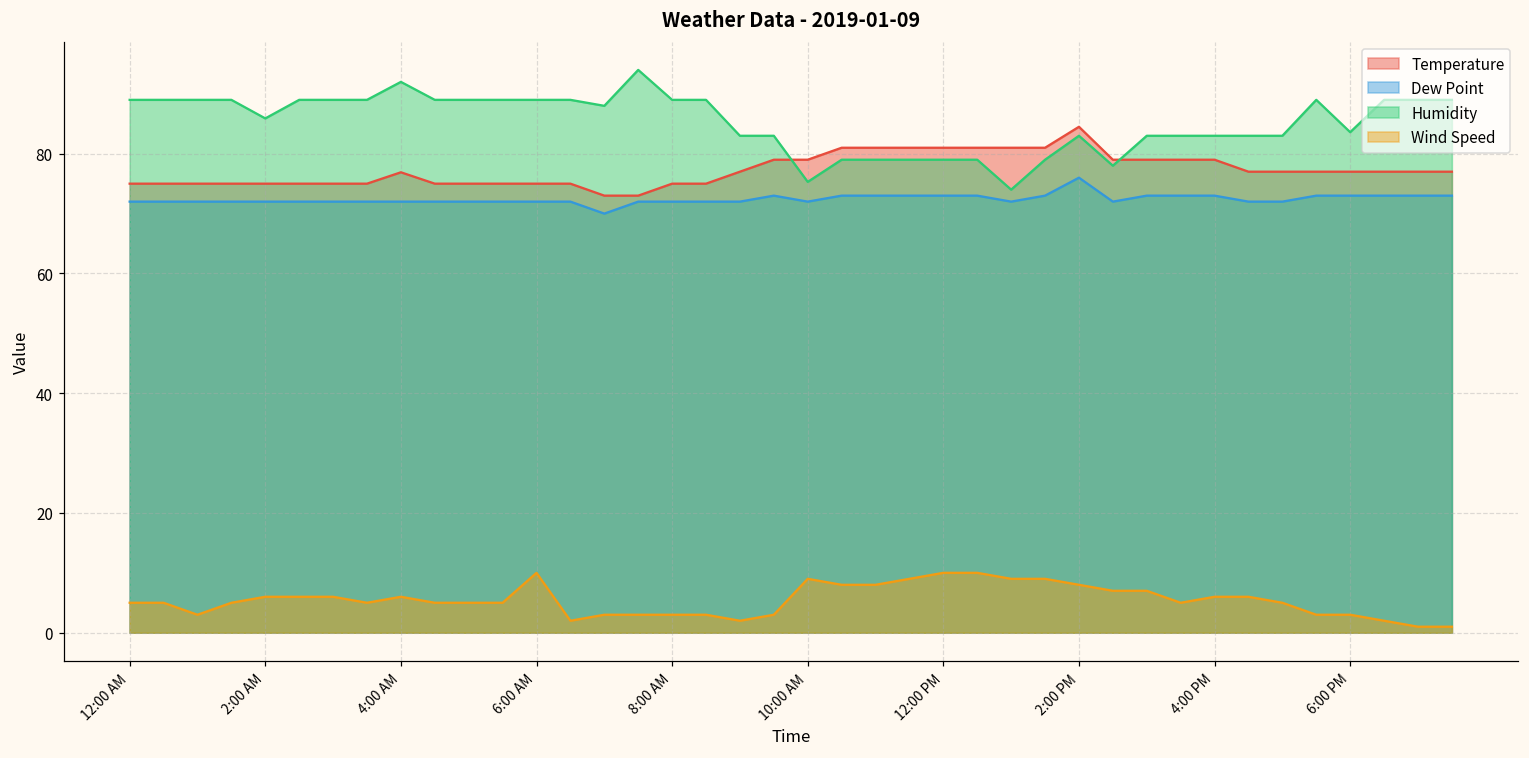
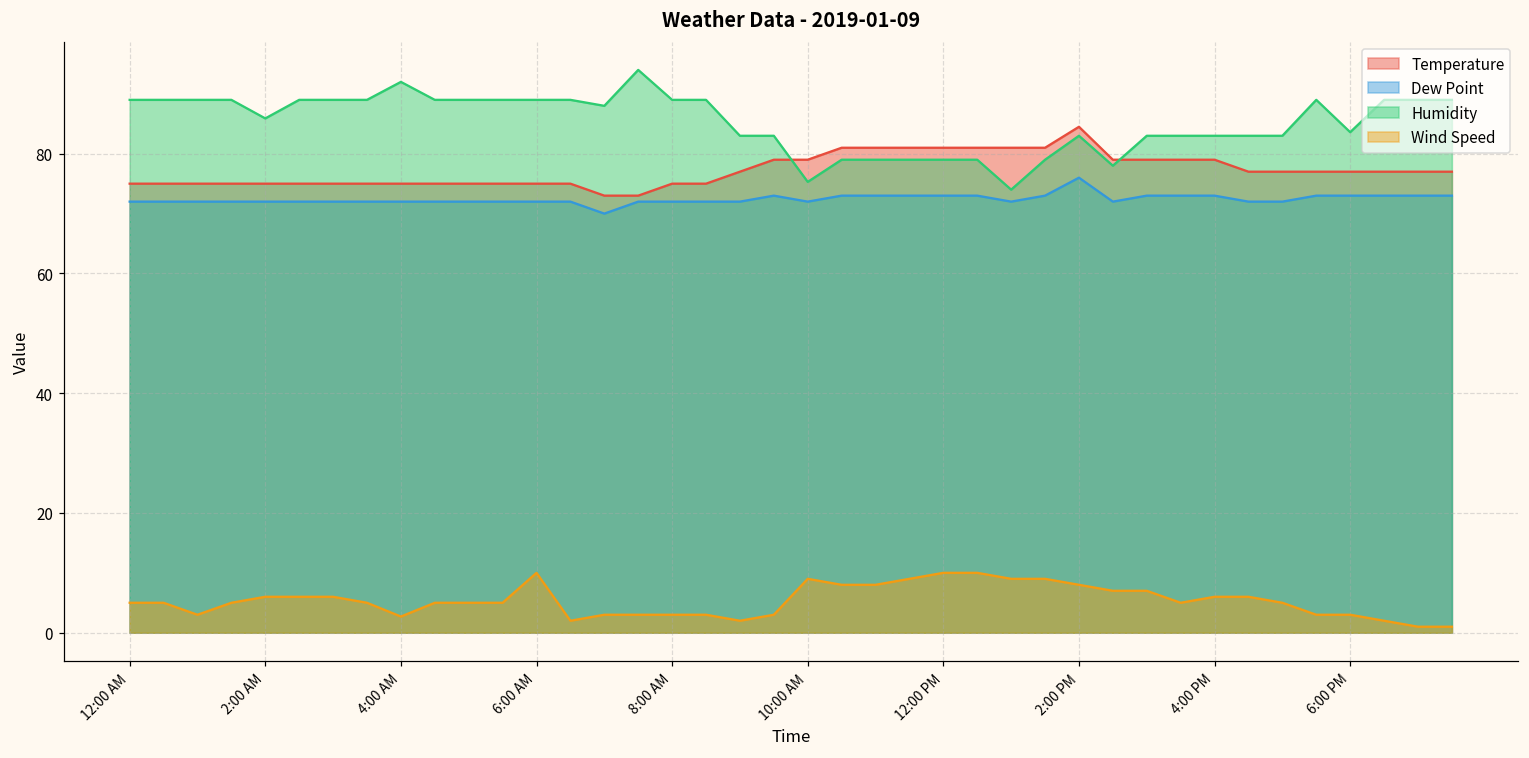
  {
    "Temperature": {
      "12:00 AM": 75,
      "2:00 AM": 75,
-     "4:00 AM": 77,
+     "4:00 AM": 75,
      "6:00 AM": 75,
      "8:00 AM": 75,
      "10:00 AM": 79,
      "12:00 PM": 81,
      "2:00 PM": 85,
      "4:00 PM": 79,
      "6:00 PM": 77
    },
    "Dew Point": {
      "12:00 AM": 72,
      "2:00 AM": 72,
      "4:00 AM": 72,
      "6:00 AM": 72,
      "8:00 AM": 72,
      "10:00 AM": 72,
      "12:00 PM": 73,
      "2:00 PM": 76,
      "4:00 PM": 73,
      "6:00 PM": 73
    },
    "Humidity": {
      "12:00 AM": 89,
      "2:00 AM": 86,
      "4:00 AM": 92,
      "6:00 AM": 89,
      "8:00 AM": 89,
      "10:00 AM": 75,
      "12:00 PM": 79,
      "2:00 PM": 83,
      "4:00 PM": 83,
      "6:00 PM": 84
    },
    "Wind Speed": {
      "12:00 AM": 5,
      "2:00 AM": 6,
-     "4:00 AM": 6,
+     "4:00 AM": 3,
      "6:00 AM": 10,
      "8:00 AM": 3,
      "10:00 AM": 9,
      "12:00 PM": 10,
      "2:00 PM": 8,
      "4:00 PM": 6,
      "6:00 PM": 3
    }
  }
